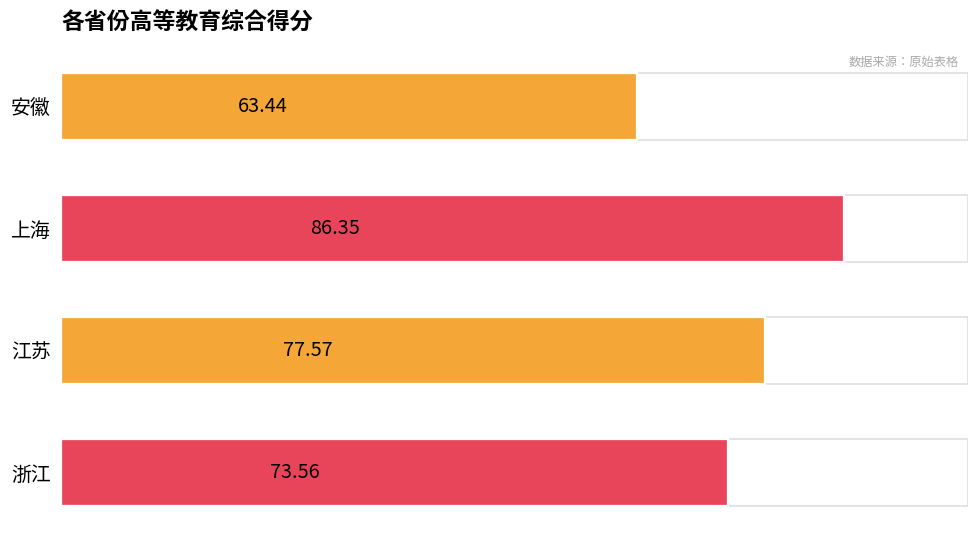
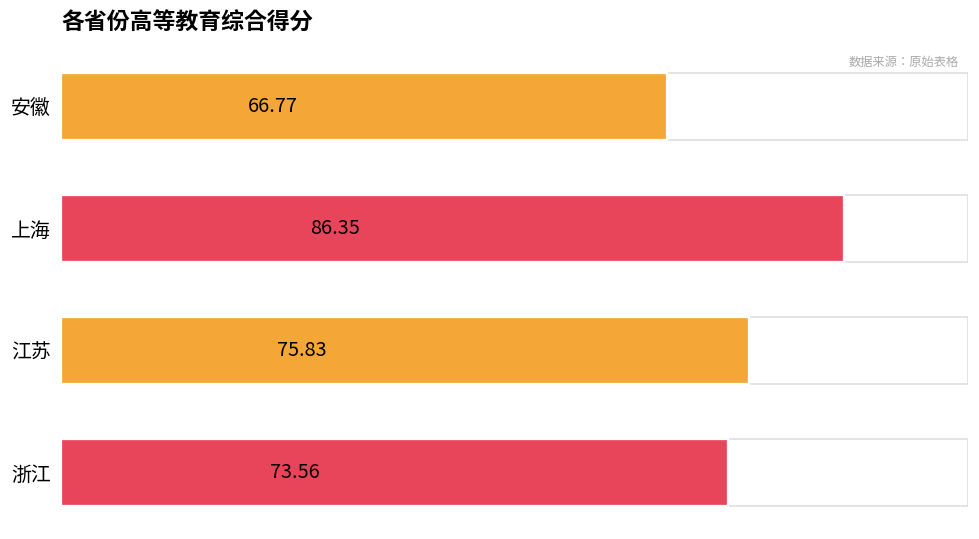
  {
-   "安徽": 63.44,
+   "安徽": 66.77,
    "上海": 86.35,
-   "江苏": 77.57,
+   "江苏": 75.83,
    "浙江": 73.56
  }
